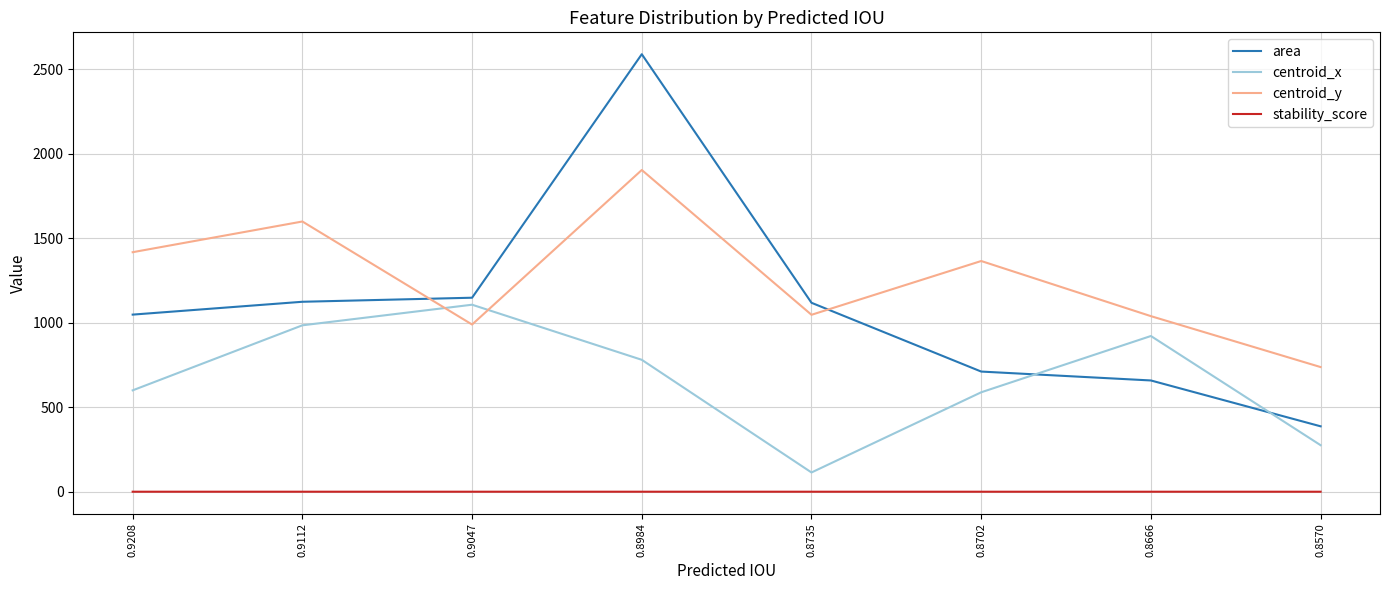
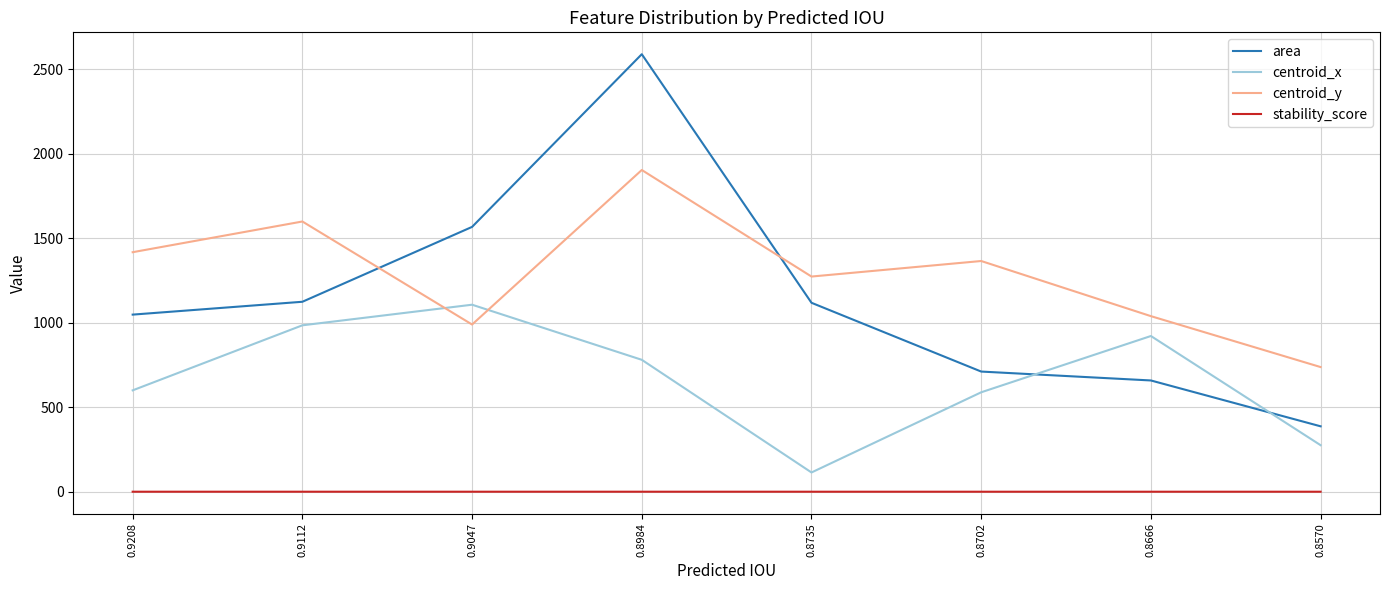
  {
    "area": {
      "0.9208": 1050,
      "0.9112": 1130,
-     "0.9047": 1150,
+     "0.9047": 1570,
      "0.8984": 2590,
      "0.8735": 1120,
      "0.8702": 710,
      "0.8666": 660,
      "0.8570": 390
    },
    "centroid_x": {
      "0.9208": 600,
      "0.9112": 990,
      "0.9047": 1110,
      "0.8984": 780,
      "0.8735": 110,
      "0.8702": 590,
      "0.8666": 920,
      "0.8570": 280
    },
    "centroid_y": {
      "0.9208": 1420,
      "0.9112": 1600,
      "0.9047": 990,
      "0.8984": 1900,
-     "0.8735": 1050,
+     "0.8735": 1270,
      "0.8702": 1370,
      "0.8666": 1040,
      "0.8570": 740
    },
    "stability_score": {
      "0.9208": 0,
      "0.9112": 0,
      "0.9047": 0,
      "0.8984": 0,
      "0.8735": 0,
      "0.8702": 0,
      "0.8666": 0,
      "0.8570": 0
    }
  }
